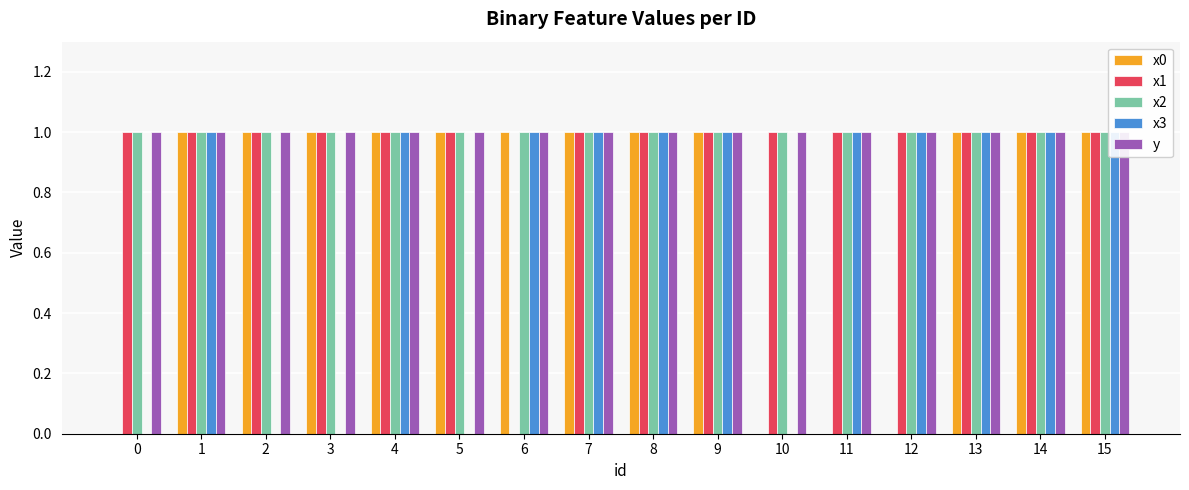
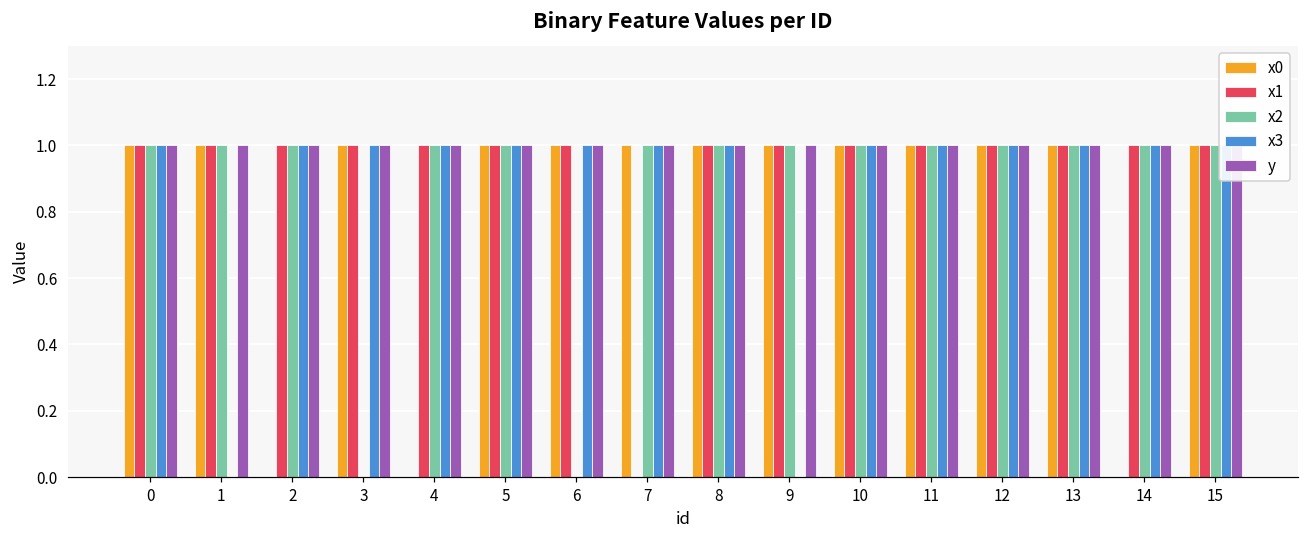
  {
    "x0": {
-     "0": 0,
+     "0": 1,
      "1": 1,
-     "2": 1,
+     "2": 0,
      "3": 1,
-     "4": 1,
+     "4": 0,
      "5": 1,
      "6": 1,
      "7": 1,
      "8": 1,
      "9": 1,
-     "10": 0,
-     "11": 0,
-     "12": 0,
+     "10": 1,
+     "11": 1,
+     "12": 1,
      "13": 1,
-     "14": 1,
+     "14": 0,
      "15": 1
    },
    "x1": {
      "0": 1,
      "1": 1,
      "2": 1,
      "3": 1,
      "4": 1,
      "5": 1,
-     "6": 0,
-     "7": 1,
+     "6": 1,
+     "7": 0,
      "8": 1,
      "9": 1,
      "10": 1,
      "11": 1,
      "12": 1,
      "13": 1,
      "14": 1,
      "15": 1
    },
    "x2": {
      "0": 1,
      "1": 1,
      "2": 1,
-     "3": 1,
+     "3": 0,
      "4": 1,
      "5": 1,
-     "6": 1,
+     "6": 0,
      "7": 1,
      "8": 1,
      "9": 1,
      "10": 1,
      "11": 1,
      "12": 1,
      "13": 1,
      "14": 1,
      "15": 1
    },
    "x3": {
-     "0": 0,
-     "1": 1,
-     "2": 0,
-     "3": 0,
+     "0": 1,
+     "1": 0,
+     "2": 1,
+     "3": 1,
      "4": 1,
-     "5": 0,
+     "5": 1,
      "6": 1,
      "7": 1,
      "8": 1,
-     "9": 1,
-     "10": 0,
+     "9": 0,
+     "10": 1,
      "11": 1,
      "12": 1,
      "13": 1,
      "14": 1
    },
    "y": {
      "0": 1,
      "1": 1,
      "2": 1,
      "3": 1,
      "4": 1,
      "5": 1,
      "6": 1,
      "7": 1,
      "8": 1,
      "9": 1,
      "10": 1,
      "11": 1,
      "12": 1,
      "13": 1,
      "14": 1
    }
  }
